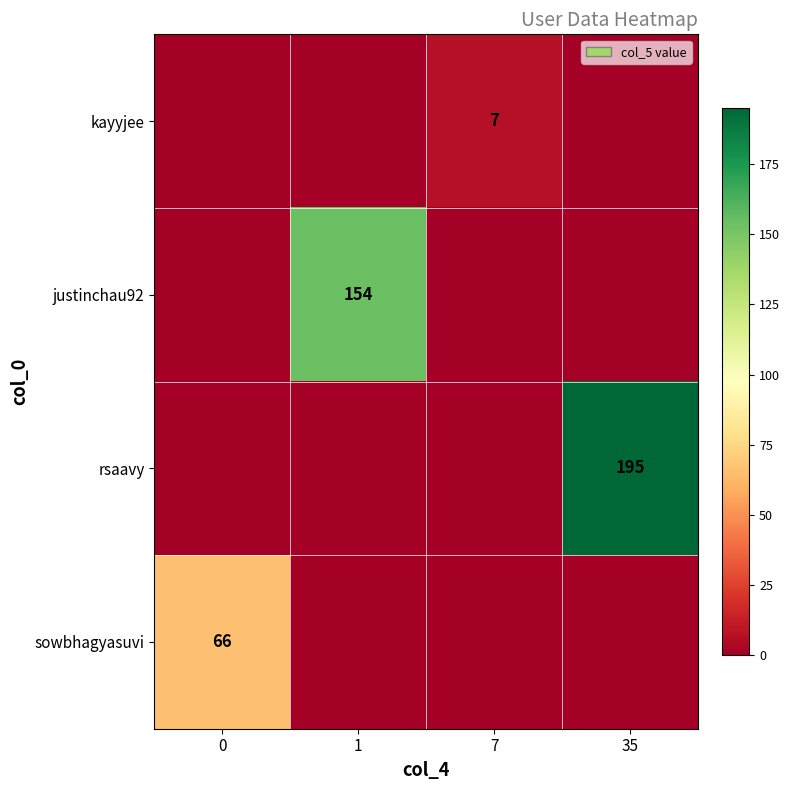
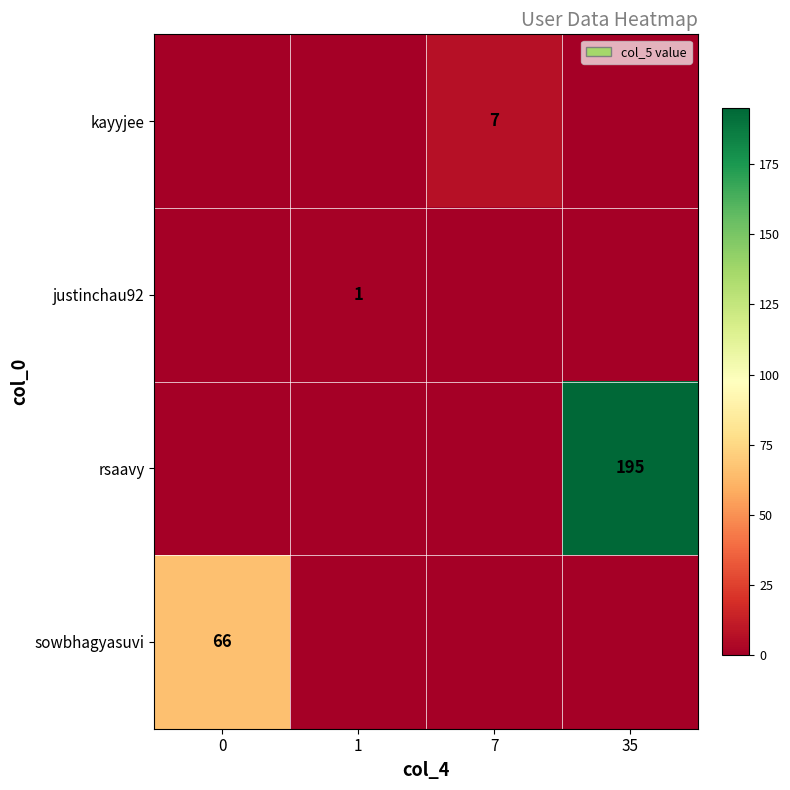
  {
    "kayyjee": {
      "7": 7
    },
    "justinchau92": {
-     "1": 154
+     "1": 1
    },
    "rsaavy": {
      "35": 195
    },
    "sowbhagyasuvi": {
      "0": 66
    }
  }
